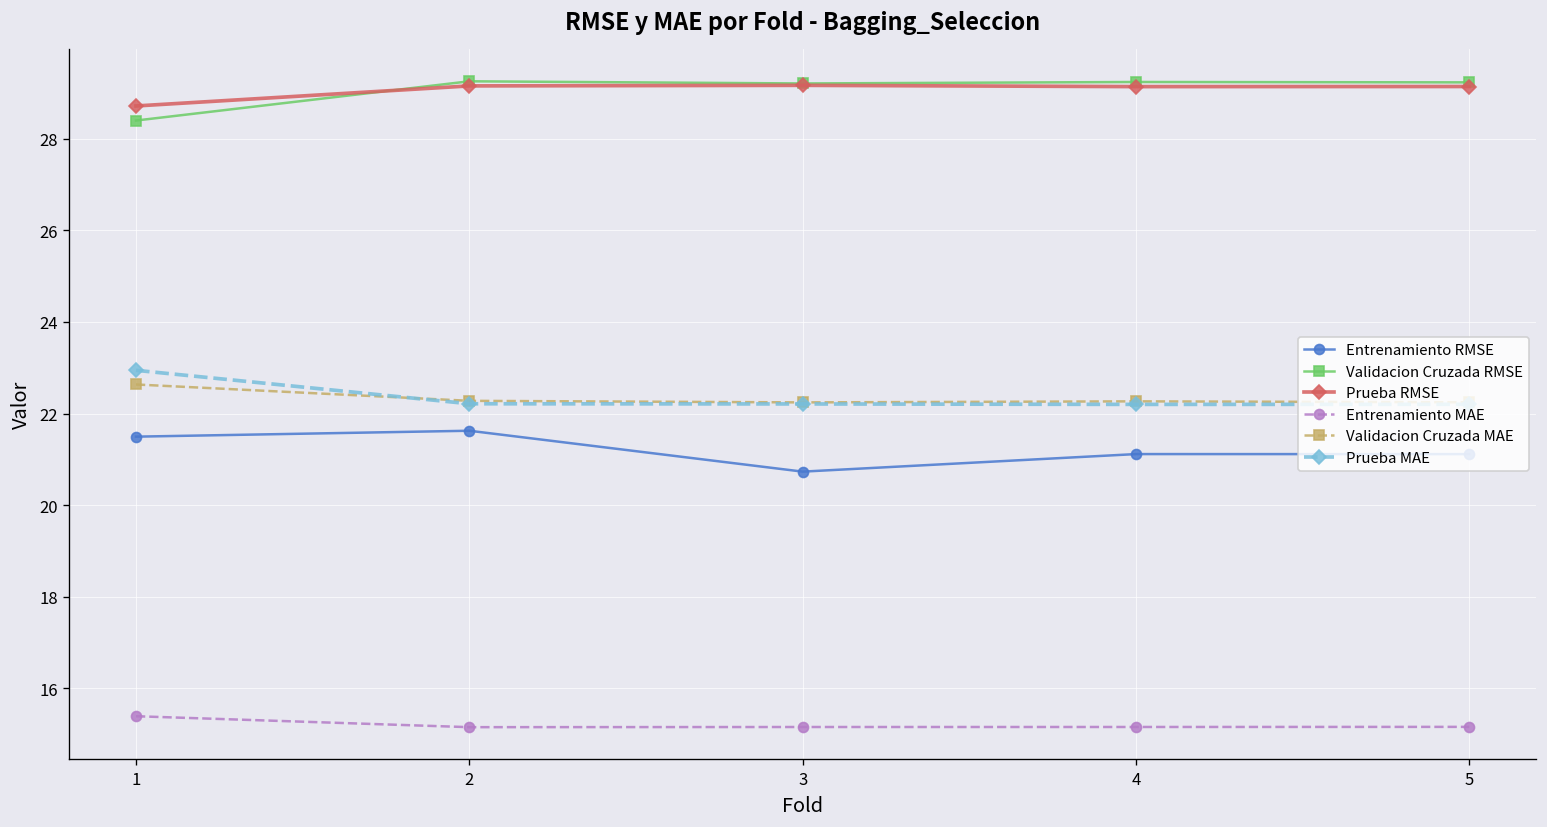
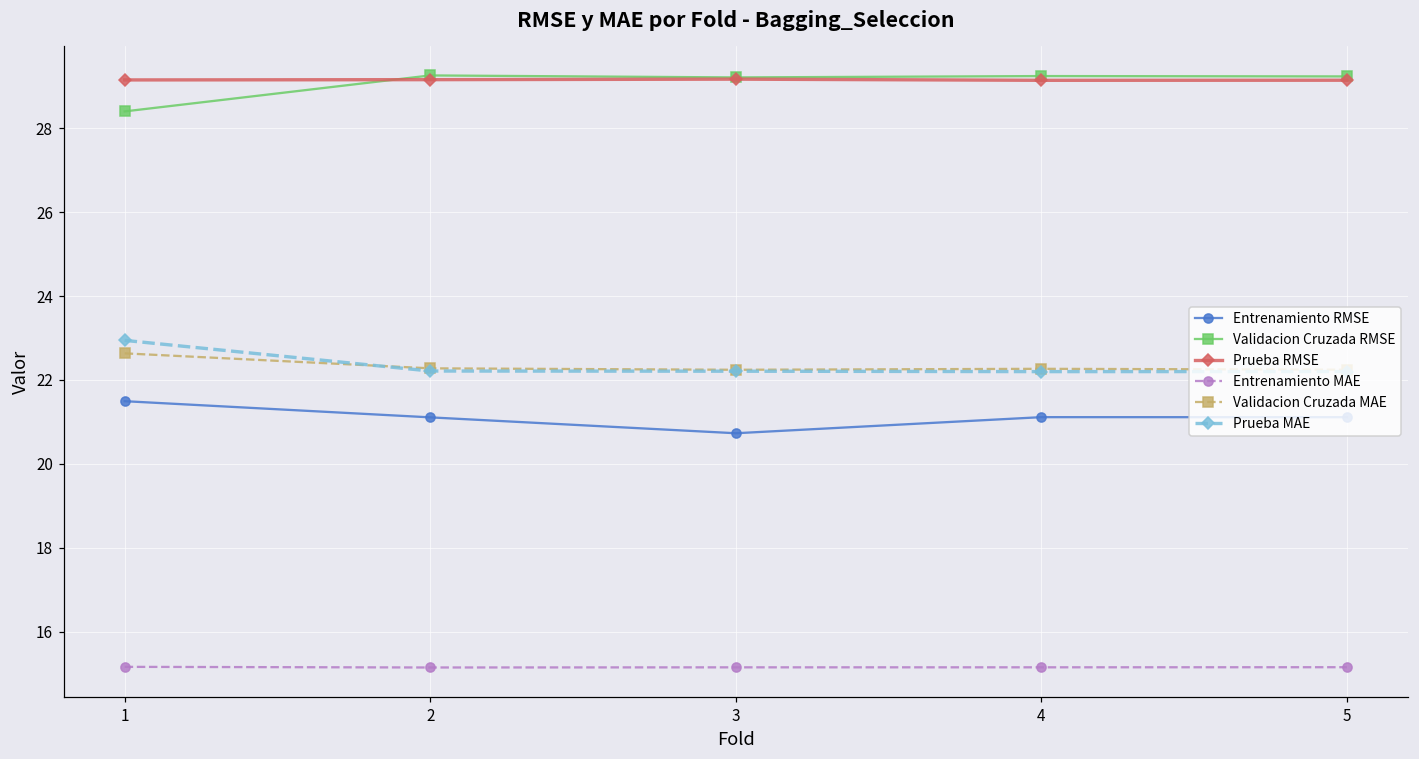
  {
    "Entrenamiento RMSE": {
      "1": 21.5,
-     "2": 21.6,
+     "2": 21.1,
      "3": 20.7,
      "4": 21.1
    },
    "Validacion Cruzada RMSE": {
      "1": 28.4,
      "2": 29.3,
      "4": 29.2,
      "5": 29.2
    },
    "Prueba RMSE": {
-     "1": 28.7,
+     "1": 29.1,
      "2": 29.2,
      "4": 29.1,
      "5": 29.1
    },
    "Entrenamiento MAE": {
-     "1": 15.4,
+     "1": 15.2,
      "2": 15.2,
      "3": 15.2,
      "4": 15.2,
      "5": 15.2
    },
    "Validacion Cruzada MAE": {
      "1": 22.6
    },
    "Prueba MAE": {
      "1": 22.9
    }
  }
